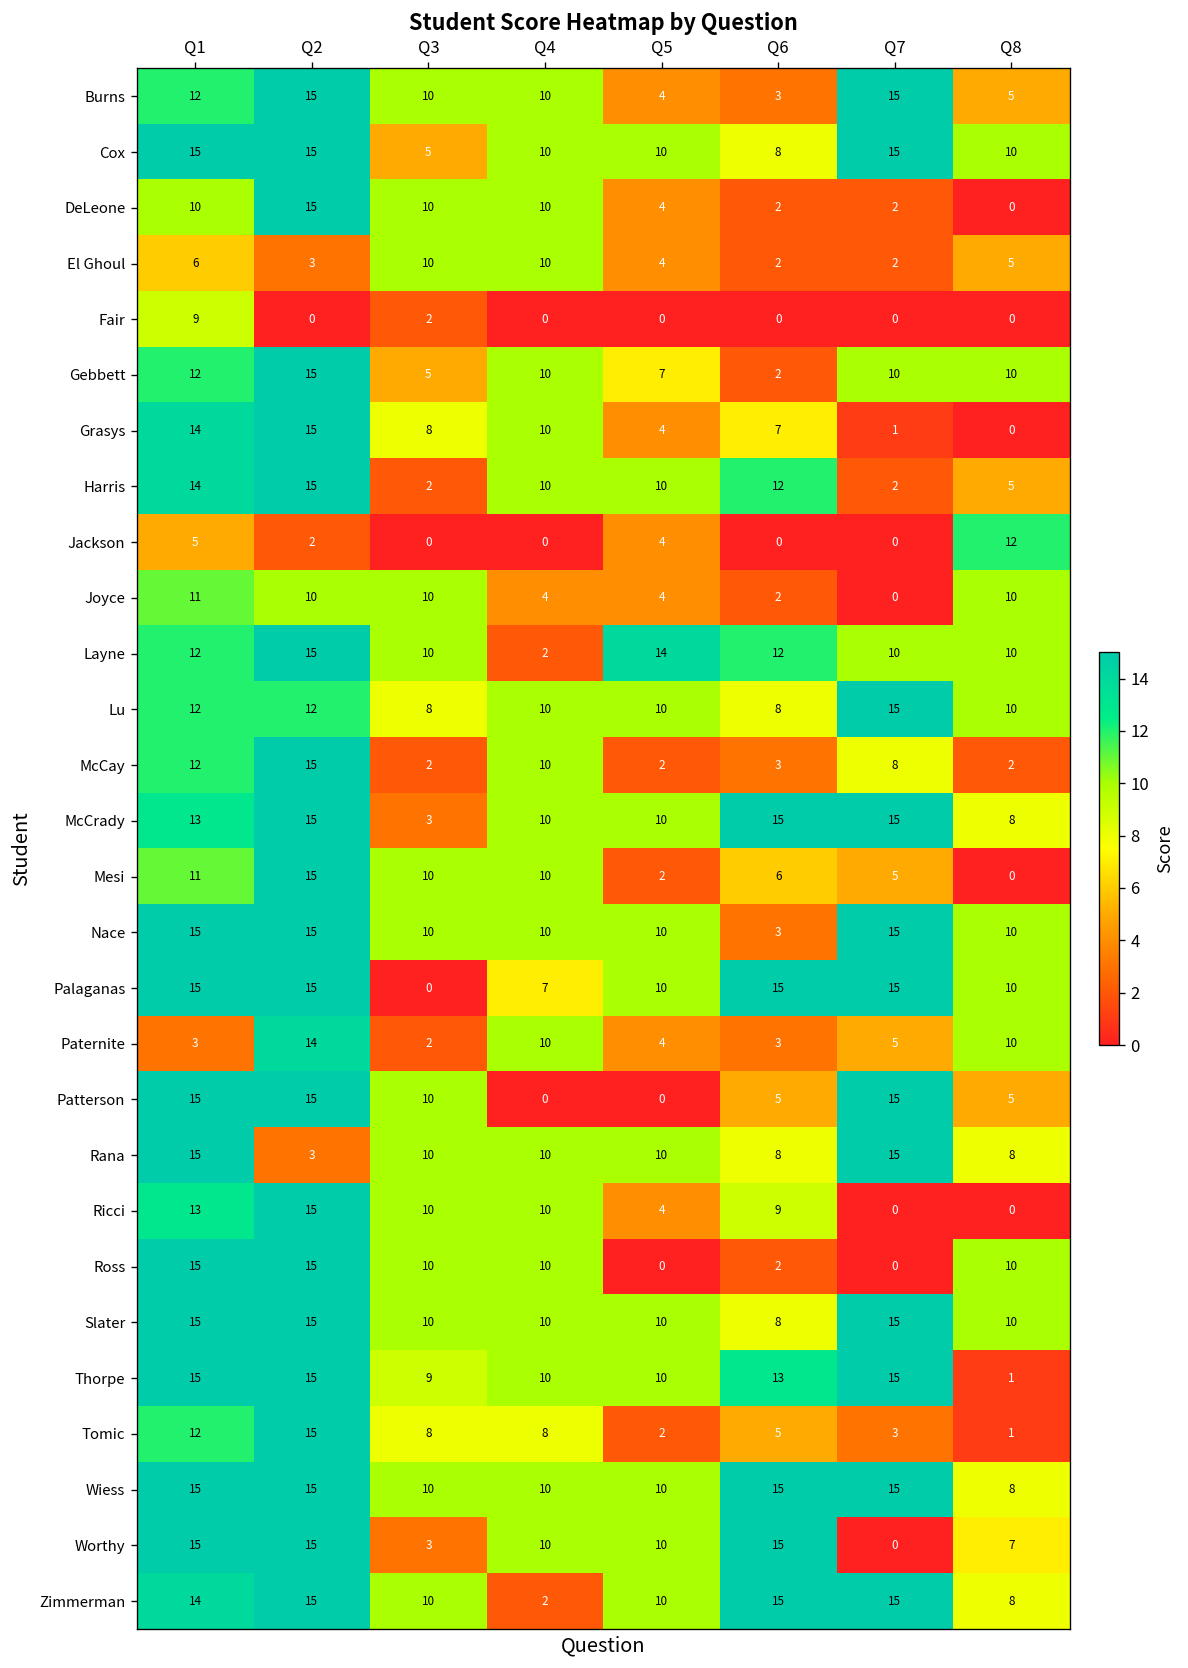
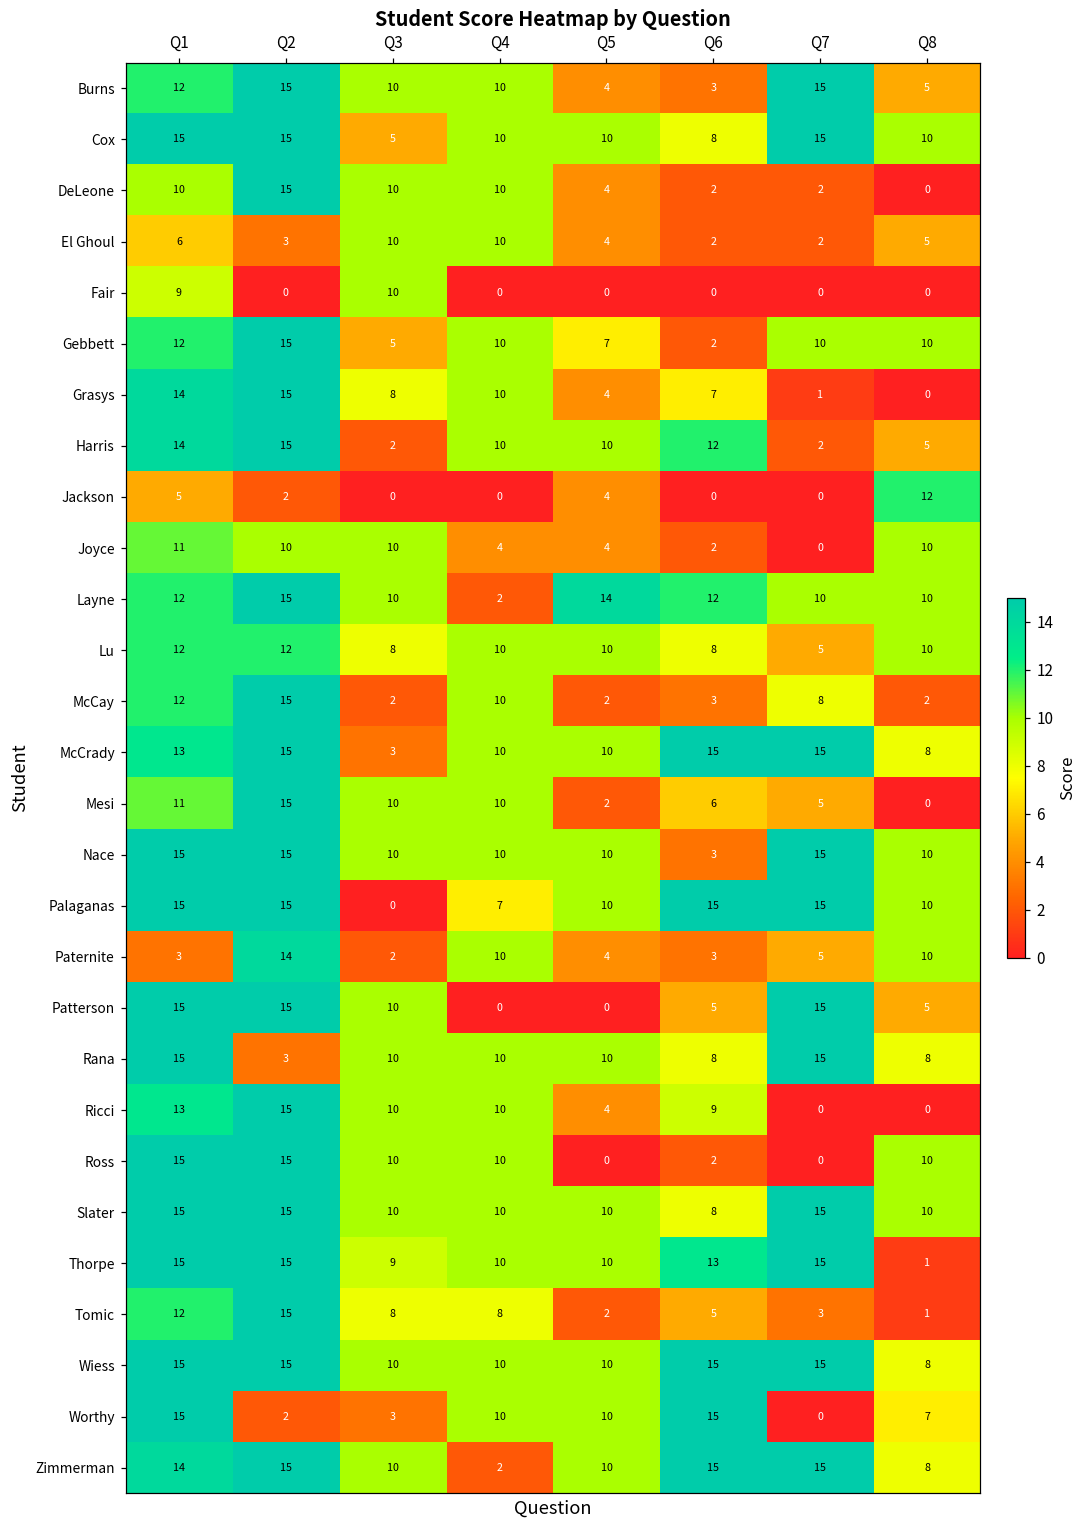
  {
    "Fair": {
      "Q1": 9,
      "Q2": 0,
-     "Q3": 2,
+     "Q3": 10,
      "Q4": 0,
      "Q5": 0,
      "Q6": 0,
      "Q7": 0,
      "Q8": 0
    },
    "Lu": {
      "Q1": 12,
      "Q2": 12,
      "Q3": 8,
      "Q4": 10,
      "Q5": 10,
      "Q6": 8,
-     "Q7": 15,
+     "Q7": 5,
      "Q8": 10
    },
    "Worthy": {
      "Q1": 15,
-     "Q2": 15,
+     "Q2": 2,
      "Q3": 3,
      "Q4": 10,
      "Q5": 10,
      "Q6": 15,
      "Q7": 0,
      "Q8": 7
    }
  }
